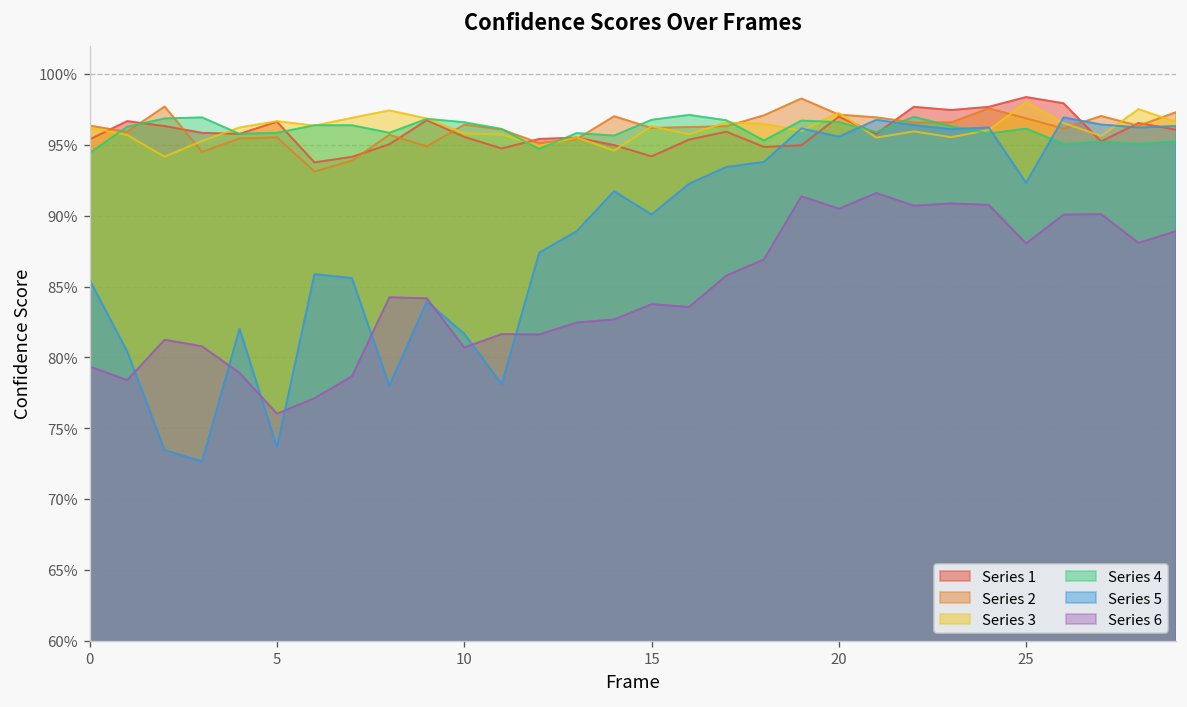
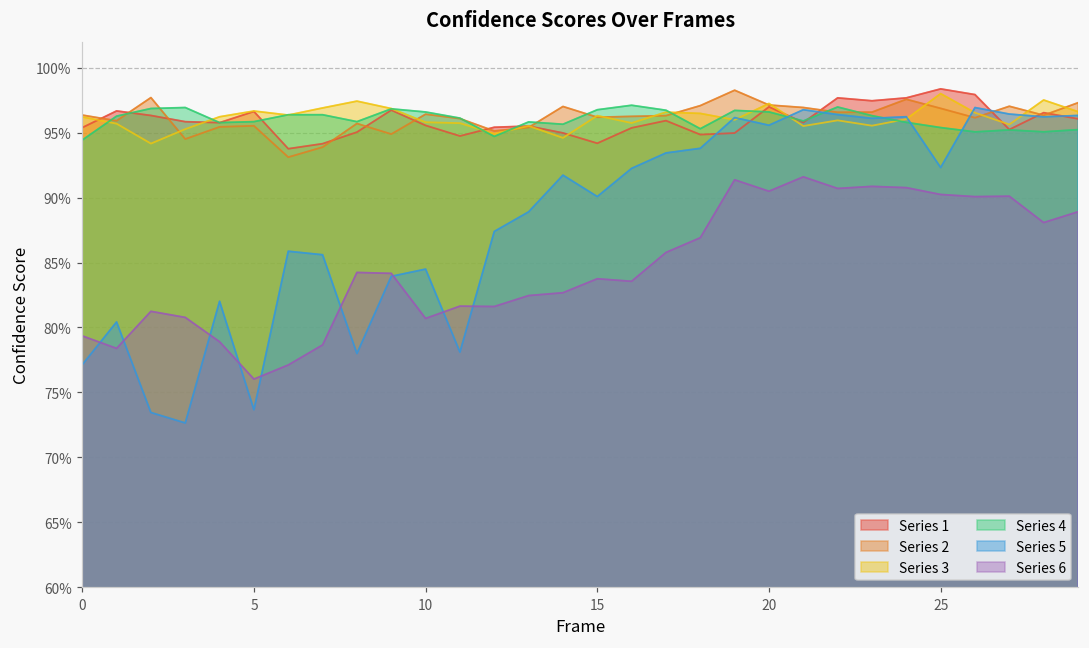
  {
    "Series 4": {
      "0": "94.4%",
      "5": "95.8%",
      "15": "96.8%",
      "20": "96.6%",
-     "25": "96.1%"
+     "25": "95.4%"
    },
    "Series 5": {
-     "0": "85.5%",
+     "0": "77.1%",
      "5": "73.7%",
-     "10": "81.7%",
+     "10": "84.5%",
      "15": "90.1%",
      "20": "95.6%",
      "25": "92.3%"
    },
    "Series 6": {
      "0": "79.4%",
      "5": "76.0%",
      "10": "80.7%",
      "15": "83.8%",
      "20": "90.5%",
-     "25": "88.0%"
+     "25": "90.2%"
    }
  }
